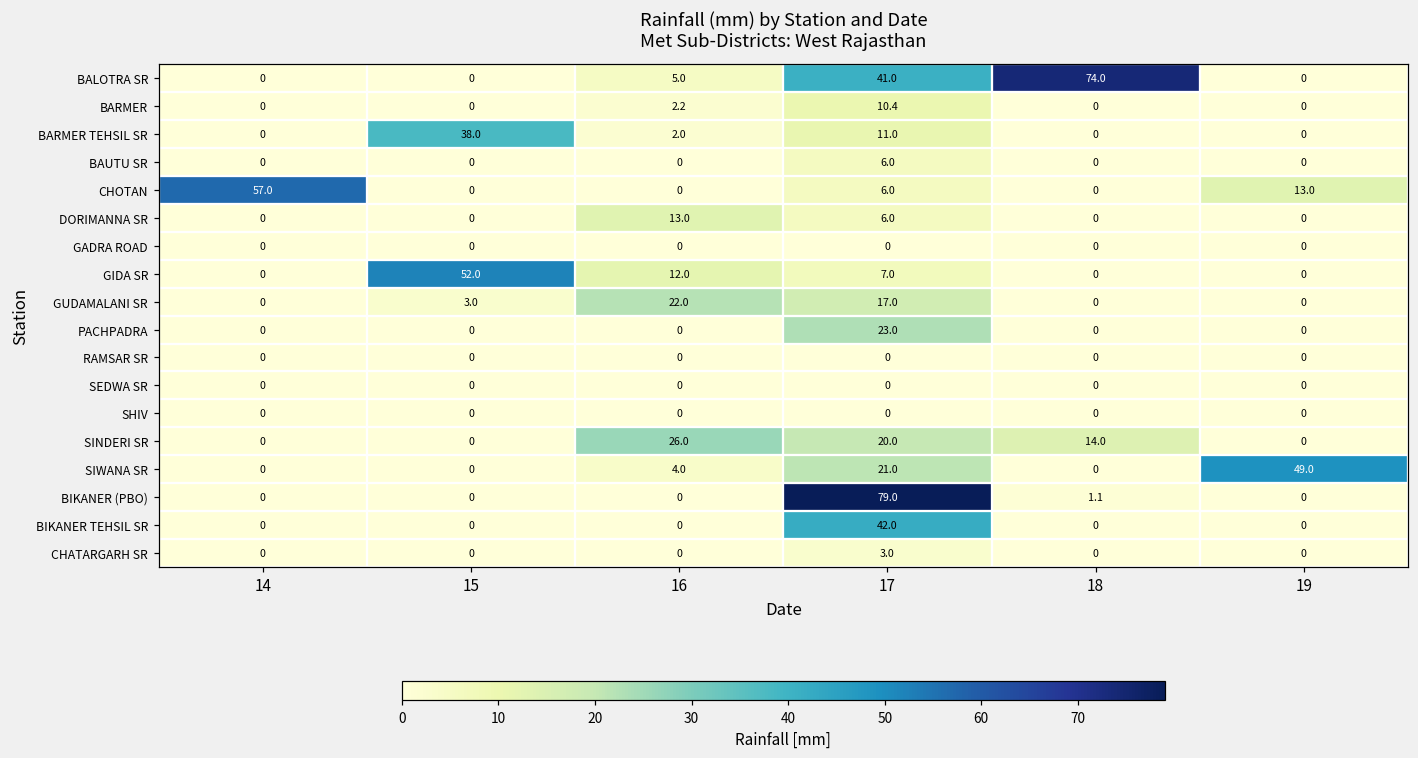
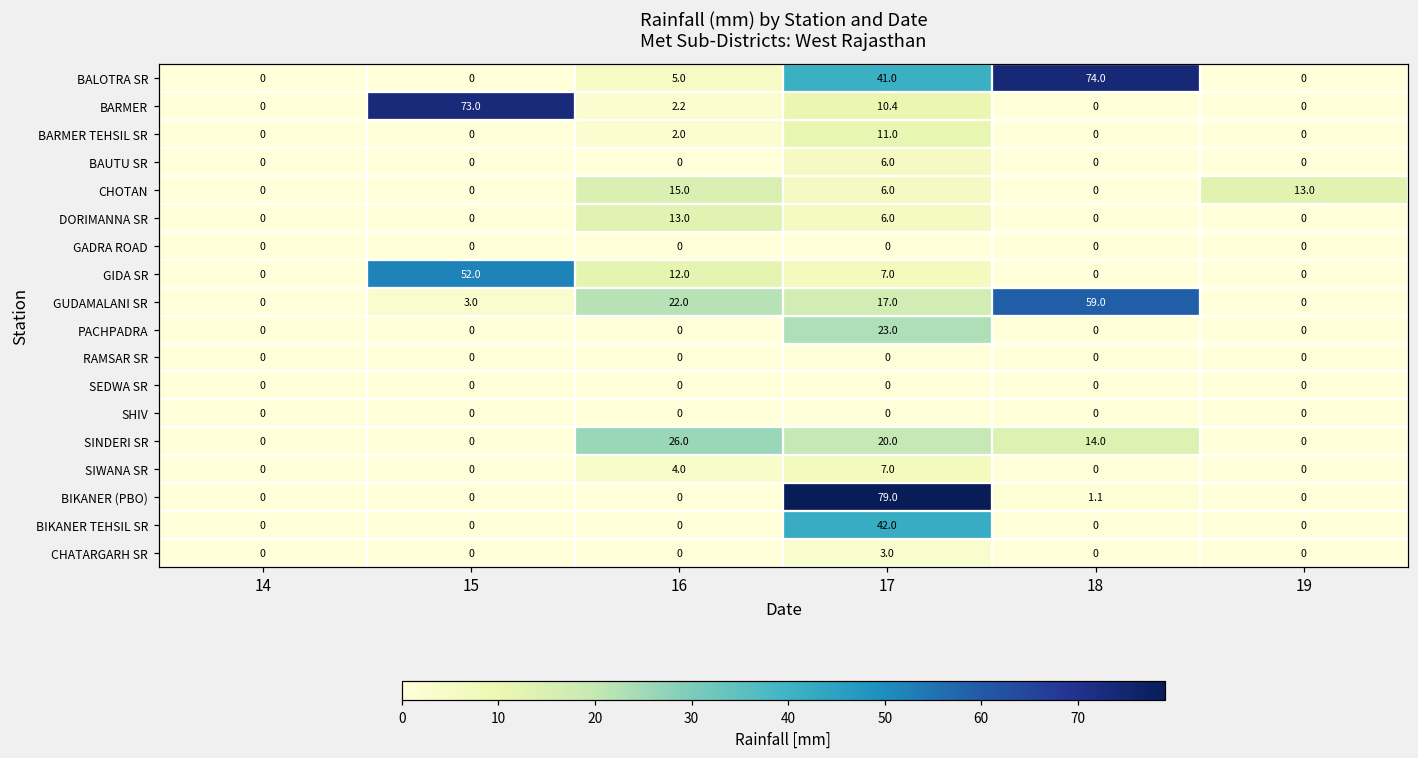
  {
    "BALOTRA SR": {
      "14": 0,
      "15": 0,
      "16": 5.0,
      "17": 41.0,
      "18": 74.0,
      "19": 0
    },
    "BARMER": {
      "14": 0,
-     "15": 0,
+     "15": 73.0,
      "16": 2.2,
      "17": 10.4,
      "18": 0,
      "19": 0
    },
    "BARMER TEHSIL SR": {
      "14": 0,
-     "15": 38.0,
+     "15": 0,
      "16": 2.0,
      "17": 11.0,
      "18": 0,
      "19": 0
    },
    "BAUTU SR": {
      "14": 0,
      "15": 0,
      "16": 0,
      "17": 6.0,
      "18": 0,
      "19": 0
    },
    "CHOTAN": {
-     "14": 57.0,
+     "14": 0,
      "15": 0,
-     "16": 0,
+     "16": 15.0,
      "17": 6.0,
      "18": 0,
      "19": 13.0
    },
    "DORIMANNA SR": {
      "14": 0,
      "15": 0,
      "16": 13.0,
      "17": 6.0,
      "18": 0,
      "19": 0
    },
    "GADRA ROAD": {
      "14": 0,
      "15": 0,
      "16": 0,
      "17": 0,
      "18": 0,
      "19": 0
    },
    "GIDA SR": {
      "14": 0,
      "15": 52.0,
      "16": 12.0,
      "17": 7.0,
      "18": 0,
      "19": 0
    },
    "GUDAMALANI SR": {
      "14": 0,
      "15": 3.0,
      "16": 22.0,
      "17": 17.0,
-     "18": 0,
+     "18": 59.0,
      "19": 0
    },
    "PACHPADRA": {
      "14": 0,
      "15": 0,
      "16": 0,
      "17": 23.0,
      "18": 0,
      "19": 0
    },
    "RAMSAR SR": {
      "14": 0,
      "15": 0,
      "16": 0,
      "17": 0,
      "18": 0,
      "19": 0
    },
    "SEDWA SR": {
      "14": 0,
      "15": 0,
      "16": 0,
      "17": 0,
      "18": 0,
      "19": 0
    },
    "SHIV": {
      "14": 0,
      "15": 0,
      "16": 0,
      "17": 0,
      "18": 0,
      "19": 0
    },
    "SINDERI SR": {
      "14": 0,
      "15": 0,
      "16": 26.0,
      "17": 20.0,
      "18": 14.0,
      "19": 0
    },
    "SIWANA SR": {
      "14": 0,
      "15": 0,
      "16": 4.0,
-     "17": 21.0,
+     "17": 7.0,
      "18": 0,
-     "19": 49.0
+     "19": 0
    },
    "BIKANER (PBO)": {
      "14": 0,
      "15": 0,
      "16": 0,
      "17": 79.0,
      "18": 1.1,
      "19": 0
    },
    "BIKANER TEHSIL SR": {
      "14": 0,
      "15": 0,
      "16": 0,
      "17": 42.0,
      "18": 0,
      "19": 0
    },
    "CHATARGARH SR": {
      "14": 0,
      "15": 0,
      "16": 0,
      "17": 3.0,
      "18": 0,
      "19": 0
    }
  }
